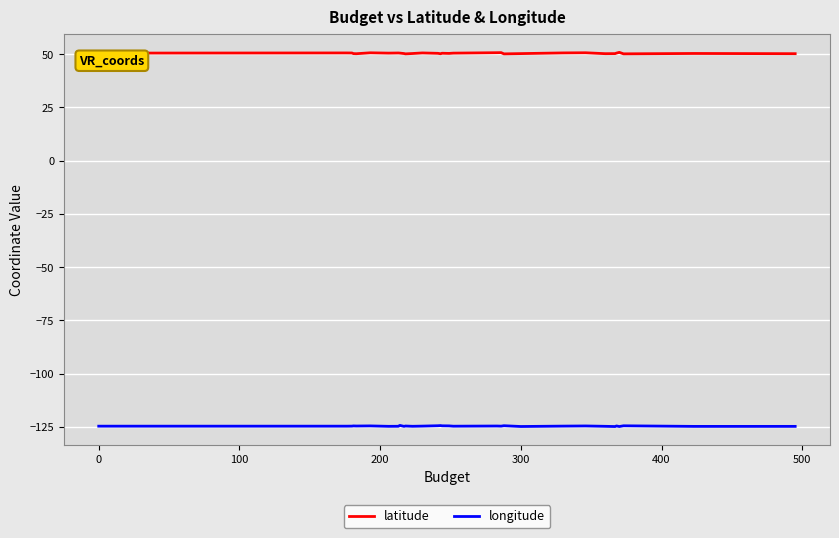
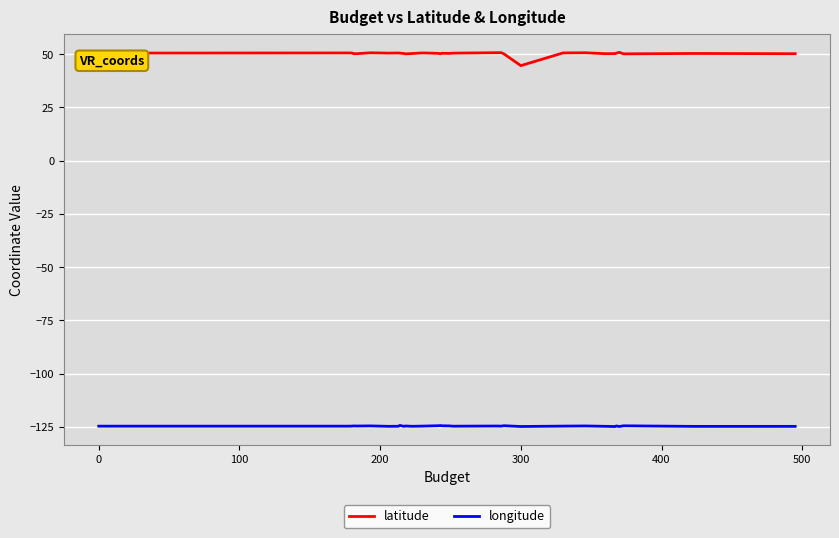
  {
    "latitude": {
-     "300": 50
+     "300": 45
    },
    "longitude": {
      "0": -125,
      "300": -125
    }
  }
